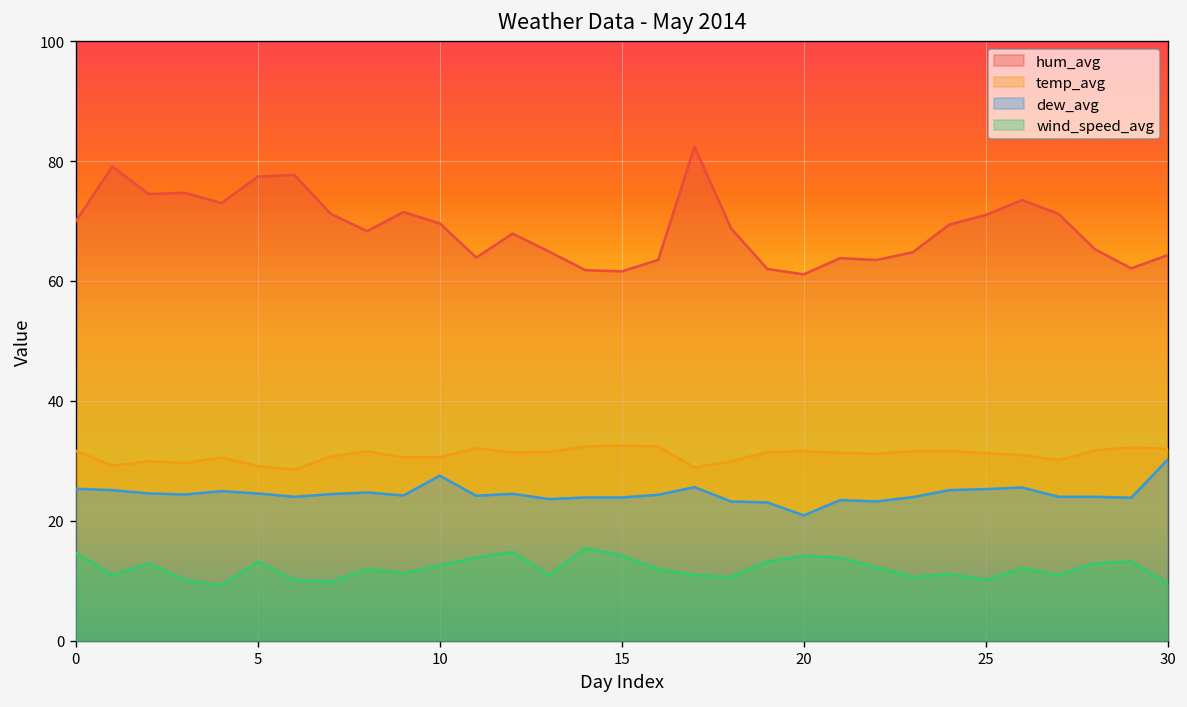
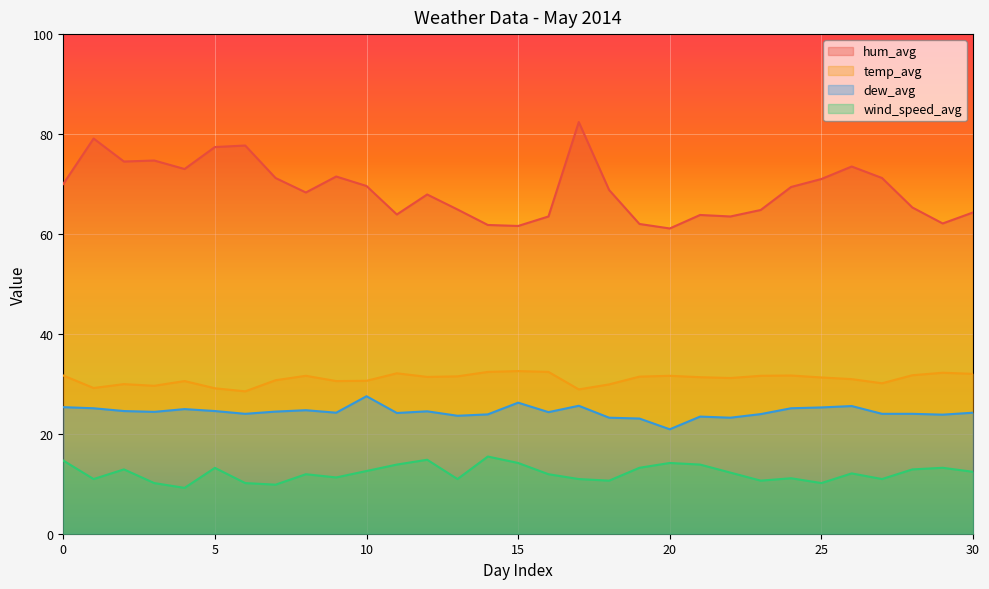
  {
    "dew_avg": {
      "0": 25,
      "5": 25,
      "10": 28,
-     "15": 24,
+     "15": 26,
      "20": 21,
      "25": 25,
-     "30": 30
+     "30": 24
    },
    "wind_speed_avg": {
      "0": 15,
      "5": 13,
      "10": 13,
      "15": 14,
      "20": 14,
      "25": 10,
-     "30": 10
+     "30": 12
    }
  }
